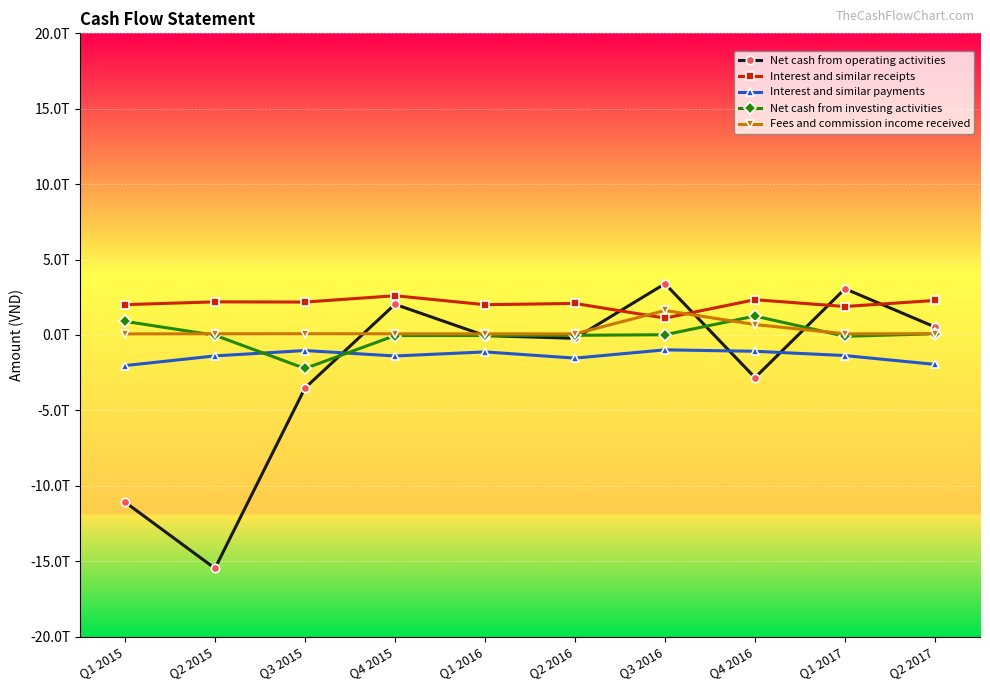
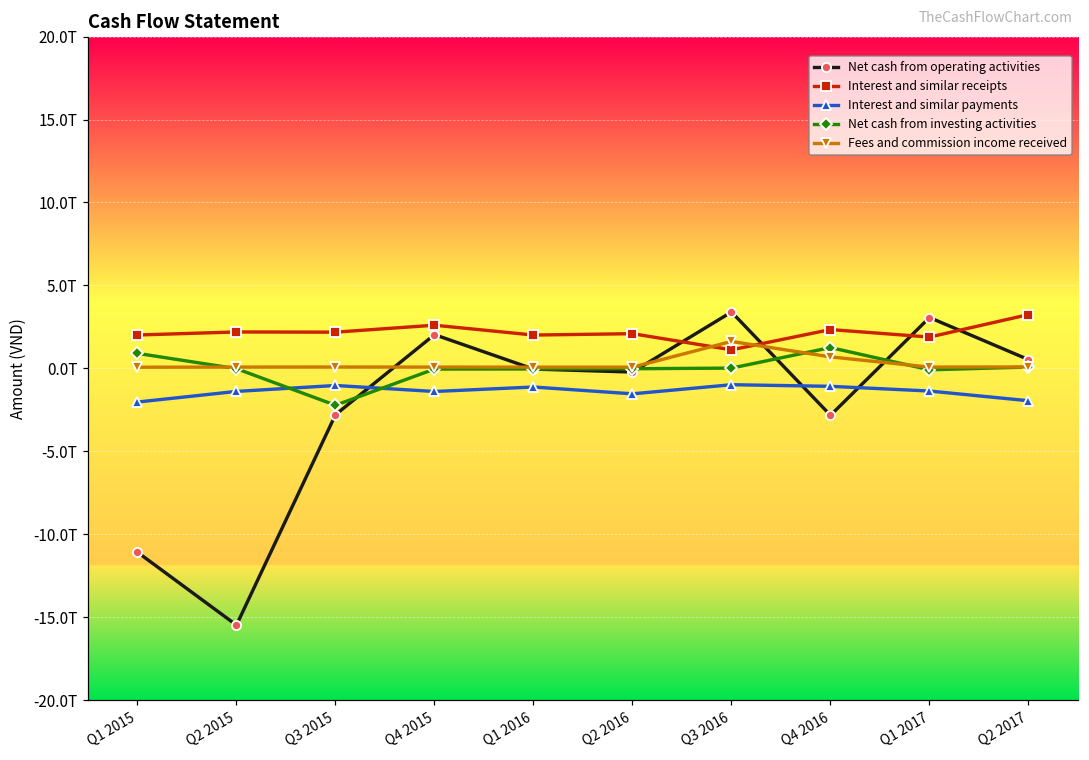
  {
    "Net cash from operating activities": {
      "Q1 2015": "-11.1T",
      "Q2 2015": "-15.5T",
-     "Q3 2015": "-3.5T",
+     "Q3 2015": "-2.8T",
      "Q4 2015": "2.0T",
      "Q2 2016": "-0.2T",
      "Q3 2016": "3.4T",
      "Q4 2016": "-2.8T",
      "Q1 2017": "3.1T",
      "Q2 2017": "0.5T"
    },
    "Interest and similar receipts": {
      "Q1 2015": "2.0T",
      "Q2 2015": "2.2T",
      "Q3 2015": "2.2T",
      "Q4 2015": "2.6T",
      "Q1 2016": "2.0T",
      "Q2 2016": "2.1T",
      "Q3 2016": "1.1T",
      "Q4 2016": "2.3T",
      "Q1 2017": "1.9T",
-     "Q2 2017": "2.3T"
+     "Q2 2017": "3.2T"
    },
    "Interest and similar payments": {
      "Q1 2015": "-2.0T",
      "Q2 2015": "-1.4T",
      "Q3 2015": "-1.0T",
      "Q4 2015": "-1.4T",
      "Q1 2016": "-1.1T",
      "Q2 2016": "-1.5T",
      "Q3 2016": "-1.0T",
      "Q4 2016": "-1.1T",
      "Q1 2017": "-1.4T",
      "Q2 2017": "-2.0T"
    },
    "Net cash from investing activities": {
      "Q1 2015": "0.9T",
      "Q3 2015": "-2.2T",
      "Q3 2016": "0.0T",
      "Q4 2016": "1.3T"
    },
    "Fees and commission income received": {
      "Q1 2015": "0.1T",
      "Q3 2015": "0.1T",
      "Q3 2016": "1.6T",
      "Q4 2016": "0.7T"
    }
  }
